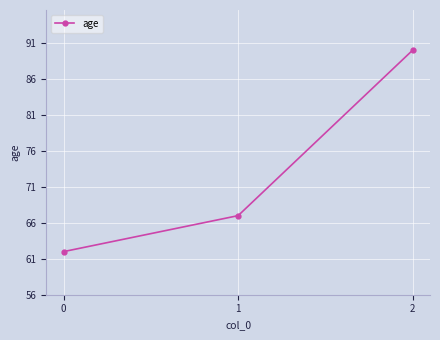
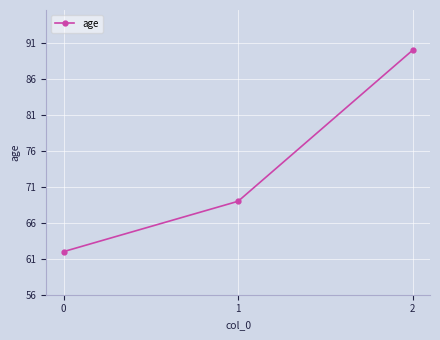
  {
    "0": 62,
-   "1": 67,
+   "1": 69,
    "2": 90
  }
